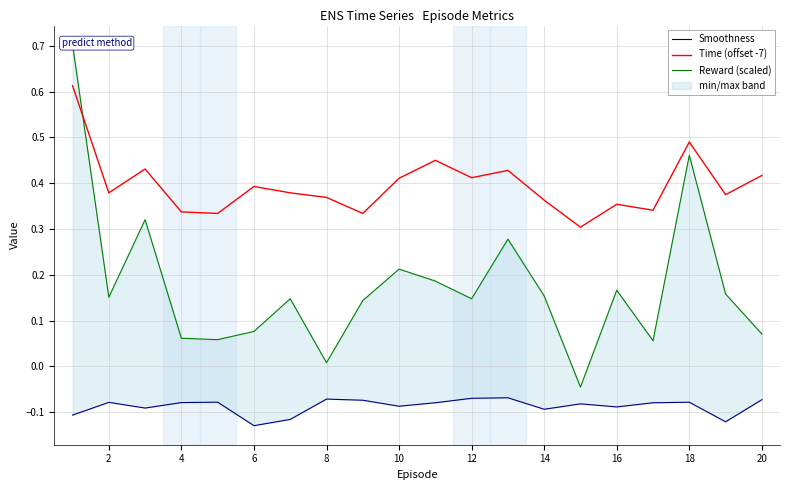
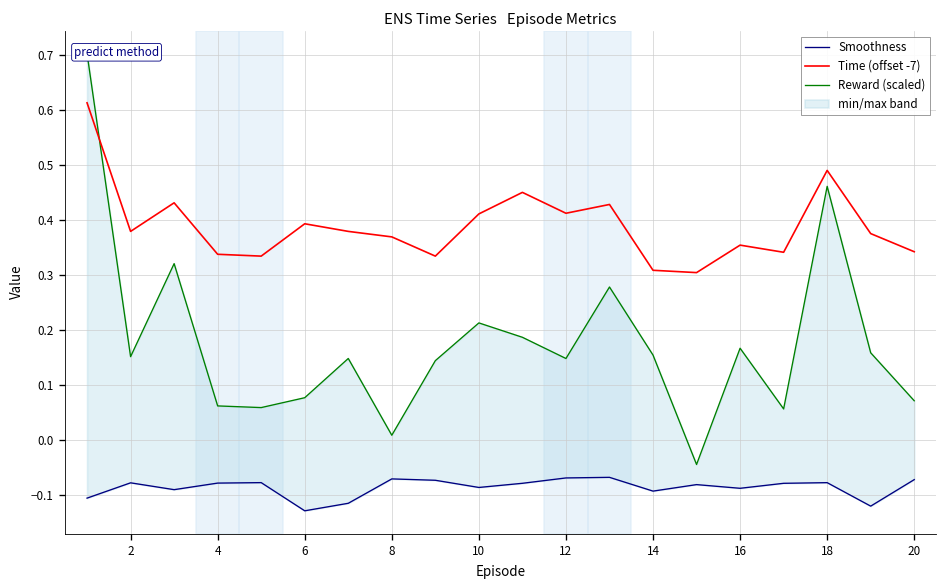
  {
    "Smoothness": {
      "2": -0.08,
      "4": -0.08,
      "6": -0.13,
      "8": -0.07,
      "10": -0.09,
      "12": -0.07,
      "14": -0.09,
      "16": -0.09,
      "18": -0.08,
      "20": -0.07
    },
    "Time (offset -7)": {
      "2": 0.38,
      "4": 0.34,
      "6": 0.39,
      "8": 0.37,
      "10": 0.41,
      "12": 0.41,
-     "14": 0.36,
+     "14": 0.31,
      "16": 0.35,
      "18": 0.49,
-     "20": 0.42
+     "20": 0.34
    },
    "min/max band": {
      "2": 0.15,
      "4": 0.06,
      "6": 0.08,
      "8": 0.01,
      "10": 0.21,
      "12": 0.15,
      "14": 0.15,
      "16": 0.17,
      "18": 0.46,
      "20": 0.07
    }
  }
